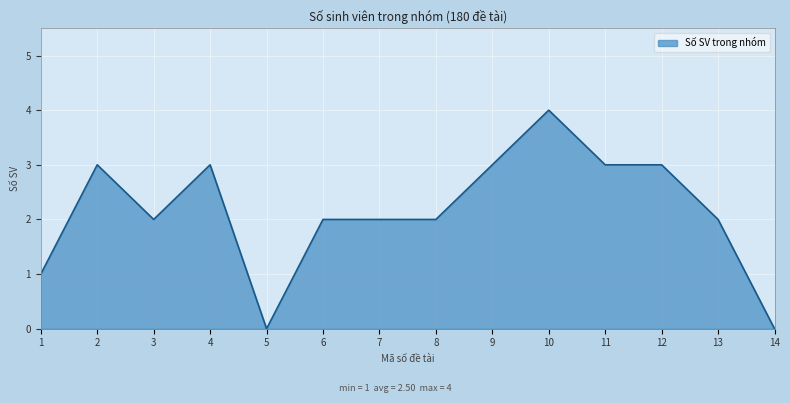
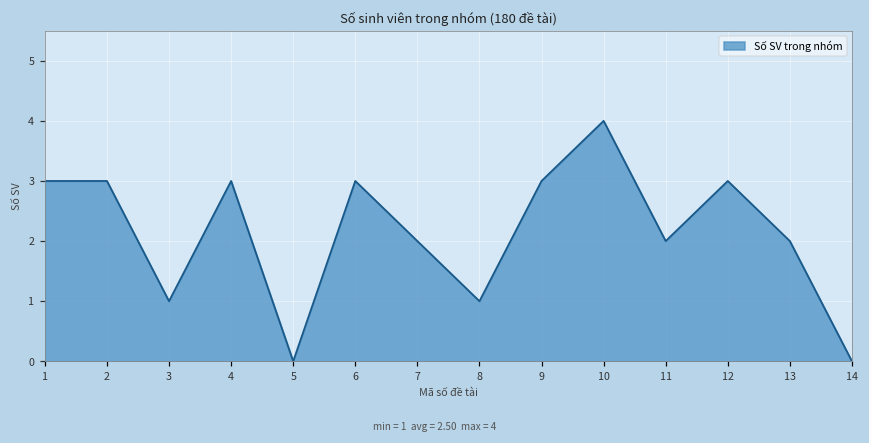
  {
-   "1": 1,
+   "1": 3,
    "2": 3,
-   "3": 2,
+   "3": 1,
    "4": 3,
    "5": 0,
-   "6": 2,
+   "6": 3,
    "7": 2,
-   "8": 2,
+   "8": 1,
    "9": 3,
    "10": 4,
-   "11": 3,
+   "11": 2,
    "12": 3,
    "13": 2,
    "14": 0
  }
